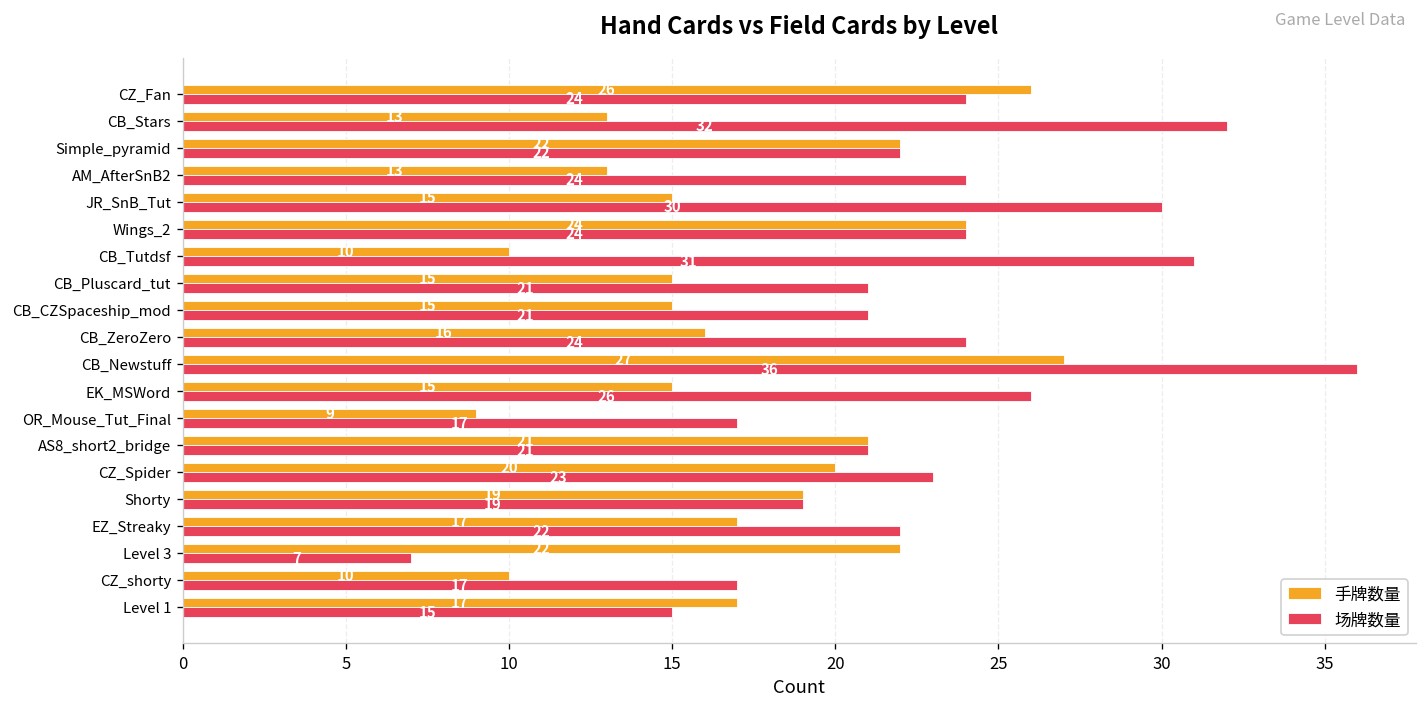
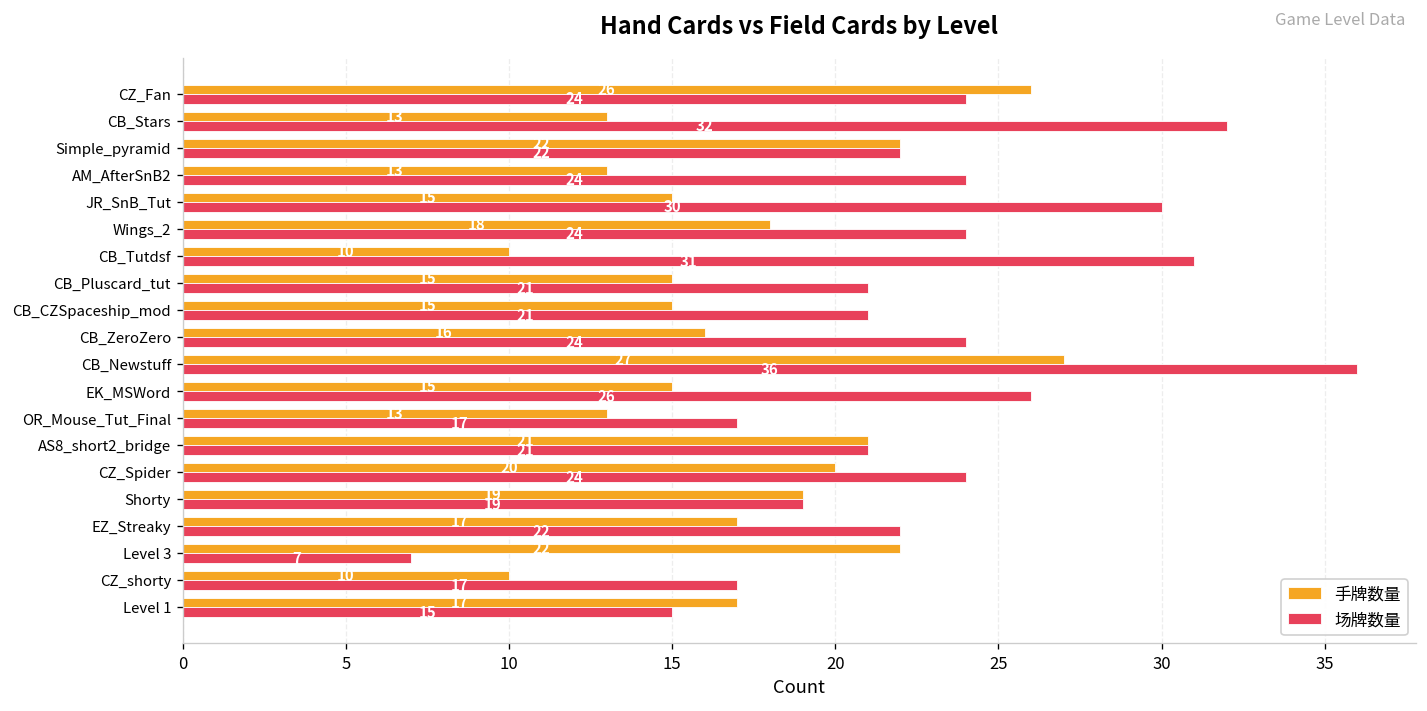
  {
    "手牌数量": {
      "CZ_Fan": 26,
      "CB_Stars": 13,
      "AM_AfterSnB2": 13,
      "JR_SnB_Tut": 15,
-     "Wings_2": 24,
+     "Wings_2": 18,
      "CB_Tutdsf": 10,
      "CB_Pluscard_tut": 15,
      "CB_CZSpaceship_mod": 15,
      "CB_ZeroZero": 16,
      "CB_Newstuff": 27,
      "EK_MSWord": 15,
-     "OR_Mouse_Tut_Final": 9,
+     "OR_Mouse_Tut_Final": 13,
      "AS8_short2_bridge": 21,
      "CZ_Spider": 20,
      "EZ_Streaky": 17,
      "CZ_shorty": 10,
      "Level 1": 17
    },
    "场牌数量": {
      "CZ_Fan": 24,
      "AM_AfterSnB2": 24,
      "JR_SnB_Tut": 30,
      "Wings_2": 24,
      "CB_Pluscard_tut": 21,
      "CB_CZSpaceship_mod": 21,
      "CB_ZeroZero": 24,
      "CB_Newstuff": 36,
      "EK_MSWord": 26,
      "OR_Mouse_Tut_Final": 17,
-     "CZ_Spider": 23,
+     "CZ_Spider": 24,
      "EZ_Streaky": 22,
      "Level 3": 7,
      "CZ_shorty": 17,
      "Level 1": 15
    }
  }
